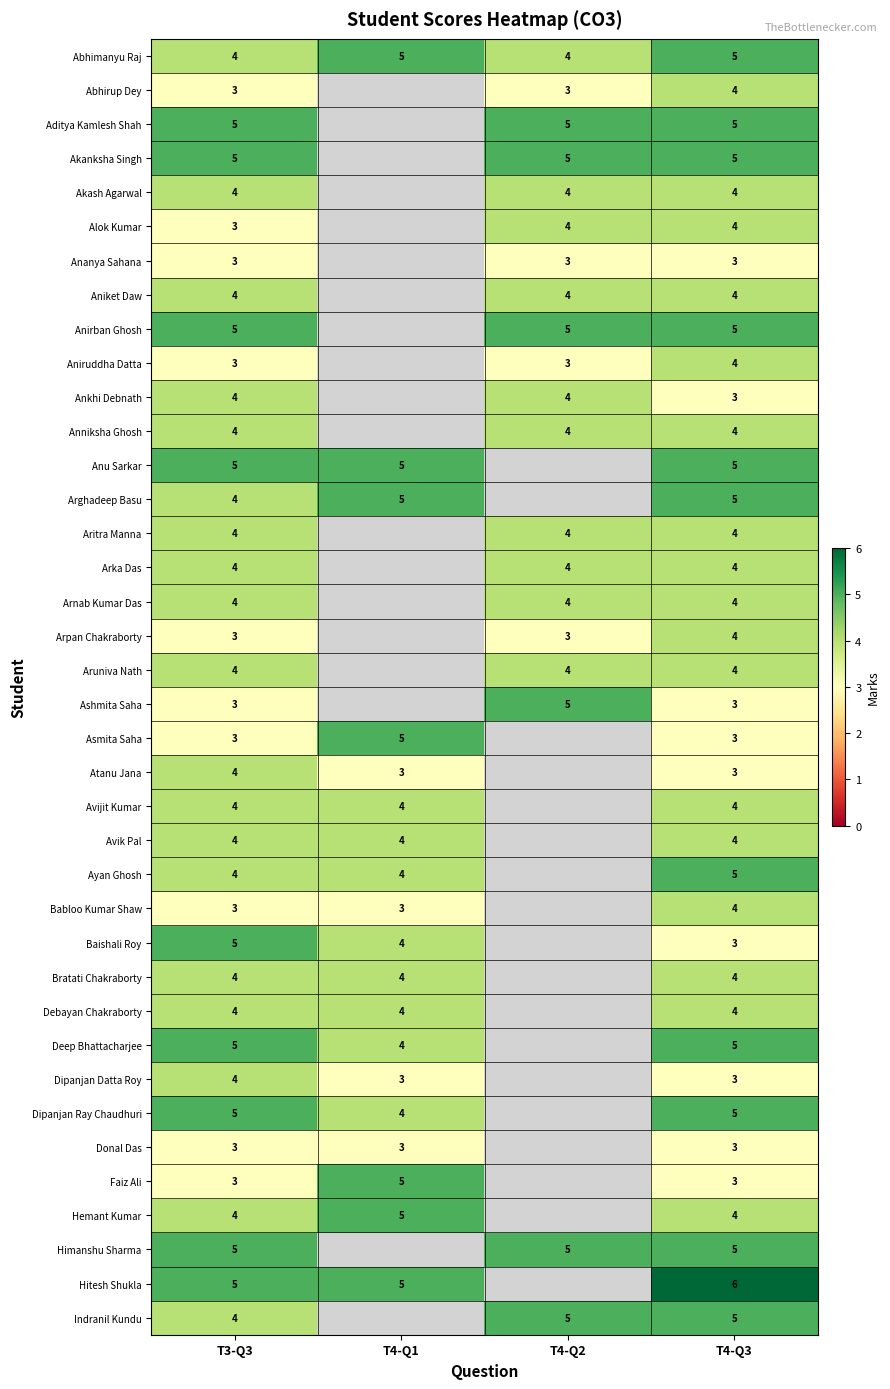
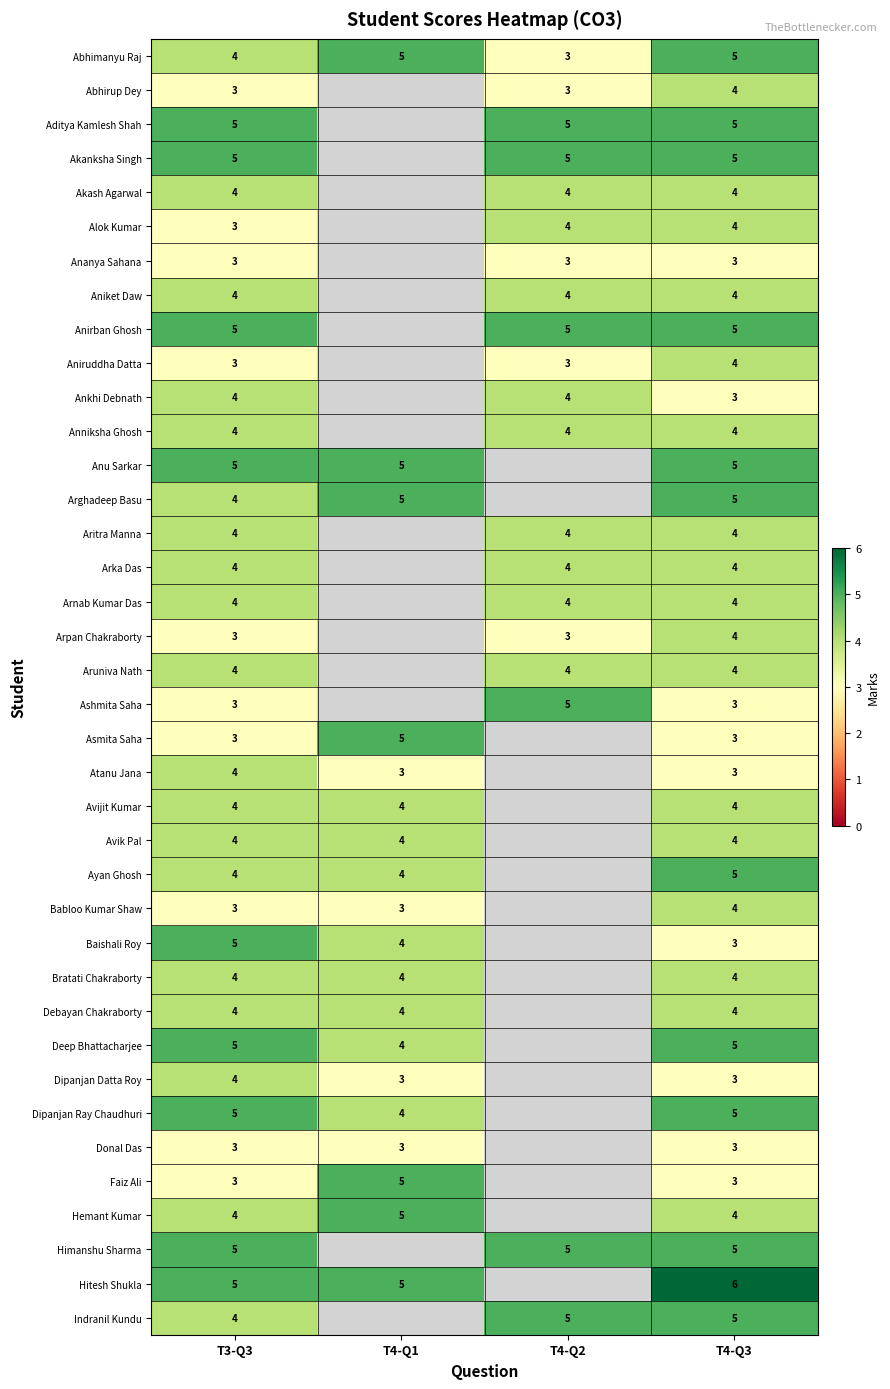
  {
    "Abhimanyu Raj": {
      "T3-Q3": 4,
      "T4-Q1": 5,
-     "T4-Q2": 4,
+     "T4-Q2": 3,
      "T4-Q3": 5
    },
    "Abhirup Dey": {
      "T3-Q3": 3,
      "T4-Q2": 3,
      "T4-Q3": 4
    },
    "Aditya Kamlesh Shah": {
      "T3-Q3": 5,
      "T4-Q2": 5,
      "T4-Q3": 5
    },
    "Akanksha Singh": {
      "T3-Q3": 5,
      "T4-Q2": 5,
      "T4-Q3": 5
    },
    "Akash Agarwal": {
      "T3-Q3": 4,
      "T4-Q2": 4,
      "T4-Q3": 4
    },
    "Alok Kumar": {
      "T3-Q3": 3,
      "T4-Q2": 4,
      "T4-Q3": 4
    },
    "Ananya Sahana": {
      "T3-Q3": 3,
      "T4-Q2": 3,
      "T4-Q3": 3
    },
    "Aniket Daw": {
      "T3-Q3": 4,
      "T4-Q2": 4,
      "T4-Q3": 4
    },
    "Anirban Ghosh": {
      "T3-Q3": 5,
      "T4-Q2": 5,
      "T4-Q3": 5
    },
    "Aniruddha Datta": {
      "T3-Q3": 3,
      "T4-Q2": 3,
      "T4-Q3": 4
    },
    "Ankhi Debnath": {
      "T3-Q3": 4,
      "T4-Q2": 4,
      "T4-Q3": 3
    },
    "Anniksha Ghosh": {
      "T3-Q3": 4,
      "T4-Q2": 4,
      "T4-Q3": 4
    },
    "Anu Sarkar": {
      "T3-Q3": 5,
      "T4-Q1": 5,
      "T4-Q3": 5
    },
    "Arghadeep Basu": {
      "T3-Q3": 4,
      "T4-Q1": 5,
      "T4-Q3": 5
    },
    "Aritra Manna": {
      "T3-Q3": 4,
      "T4-Q2": 4,
      "T4-Q3": 4
    },
    "Arka Das": {
      "T3-Q3": 4,
      "T4-Q2": 4,
      "T4-Q3": 4
    },
    "Arnab Kumar Das": {
      "T3-Q3": 4,
      "T4-Q2": 4,
      "T4-Q3": 4
    },
    "Arpan Chakraborty": {
      "T3-Q3": 3,
      "T4-Q2": 3,
      "T4-Q3": 4
    },
    "Aruniva Nath": {
      "T3-Q3": 4,
      "T4-Q2": 4,
      "T4-Q3": 4
    },
    "Ashmita Saha": {
      "T3-Q3": 3,
      "T4-Q2": 5,
      "T4-Q3": 3
    },
    "Asmita Saha": {
      "T3-Q3": 3,
      "T4-Q1": 5,
      "T4-Q3": 3
    },
    "Atanu Jana": {
      "T3-Q3": 4,
      "T4-Q1": 3,
      "T4-Q3": 3
    },
    "Avijit Kumar": {
      "T3-Q3": 4,
      "T4-Q1": 4,
      "T4-Q3": 4
    },
    "Avik Pal": {
      "T3-Q3": 4,
      "T4-Q1": 4,
      "T4-Q3": 4
    },
    "Ayan Ghosh": {
      "T3-Q3": 4,
      "T4-Q1": 4,
      "T4-Q3": 5
    },
    "Babloo Kumar Shaw": {
      "T3-Q3": 3,
      "T4-Q1": 3,
      "T4-Q3": 4
    },
    "Baishali Roy": {
      "T3-Q3": 5,
      "T4-Q1": 4,
      "T4-Q3": 3
    },
    "Bratati Chakraborty": {
      "T3-Q3": 4,
      "T4-Q1": 4,
      "T4-Q3": 4
    },
    "Debayan Chakraborty": {
      "T3-Q3": 4,
      "T4-Q1": 4,
      "T4-Q3": 4
    },
    "Deep Bhattacharjee": {
      "T3-Q3": 5,
      "T4-Q1": 4,
      "T4-Q3": 5
    },
    "Dipanjan Datta Roy": {
      "T3-Q3": 4,
      "T4-Q1": 3,
      "T4-Q3": 3
    },
    "Dipanjan Ray Chaudhuri": {
      "T3-Q3": 5,
      "T4-Q1": 4,
      "T4-Q3": 5
    },
    "Donal Das": {
      "T3-Q3": 3,
      "T4-Q1": 3,
      "T4-Q3": 3
    },
    "Faiz Ali": {
      "T3-Q3": 3,
      "T4-Q1": 5,
      "T4-Q3": 3
    },
    "Hemant Kumar": {
      "T3-Q3": 4,
      "T4-Q1": 5,
      "T4-Q3": 4
    },
    "Himanshu Sharma": {
      "T3-Q3": 5,
      "T4-Q2": 5,
      "T4-Q3": 5
    },
    "Hitesh Shukla": {
      "T3-Q3": 5,
      "T4-Q1": 5,
      "T4-Q3": 6
    },
    "Indranil Kundu": {
      "T3-Q3": 4,
      "T4-Q2": 5,
      "T4-Q3": 5
    }
  }
